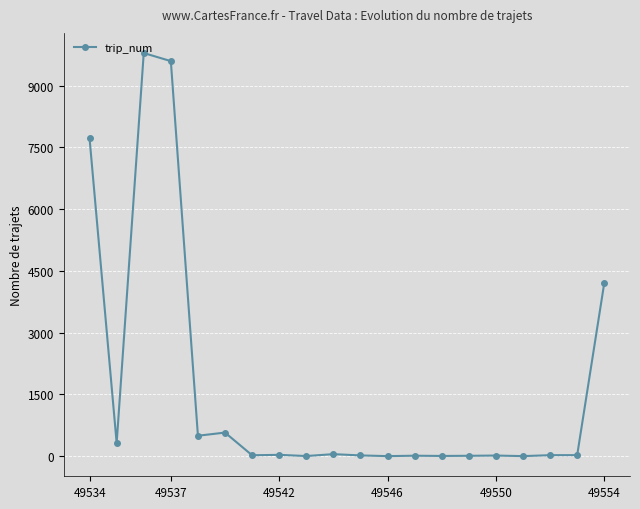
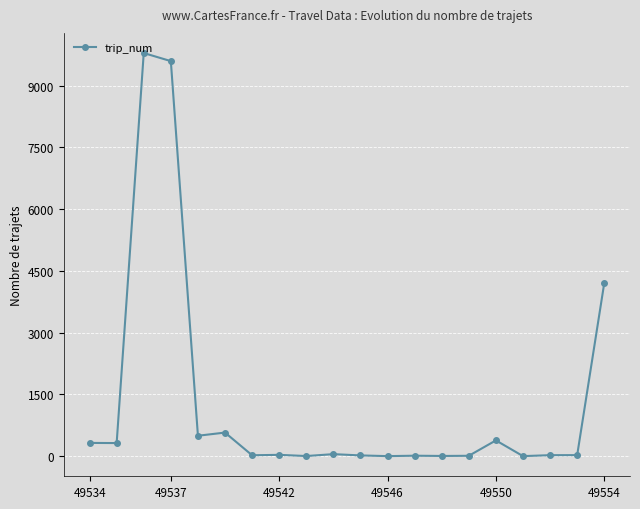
  {
-   "49534": 7700,
+   "49534": 300,
    "49537": 9600,
    "49542": 0,
    "49546": 0,
-   "49550": 0,
+   "49550": 400,
    "49554": 4200
  }
